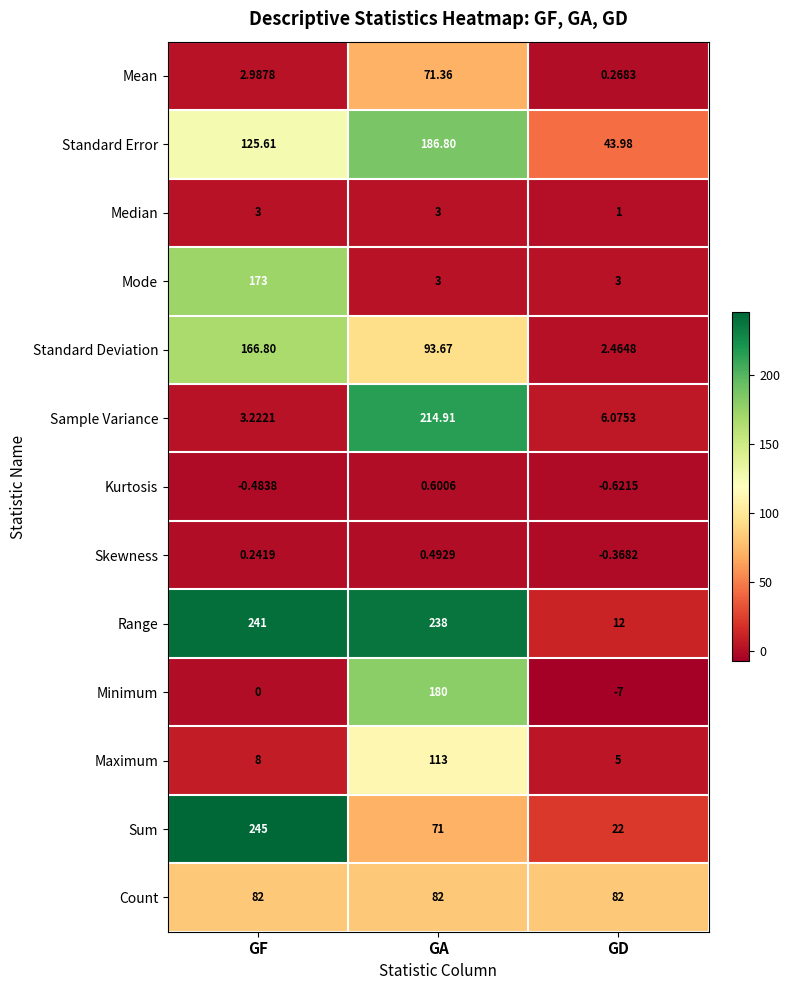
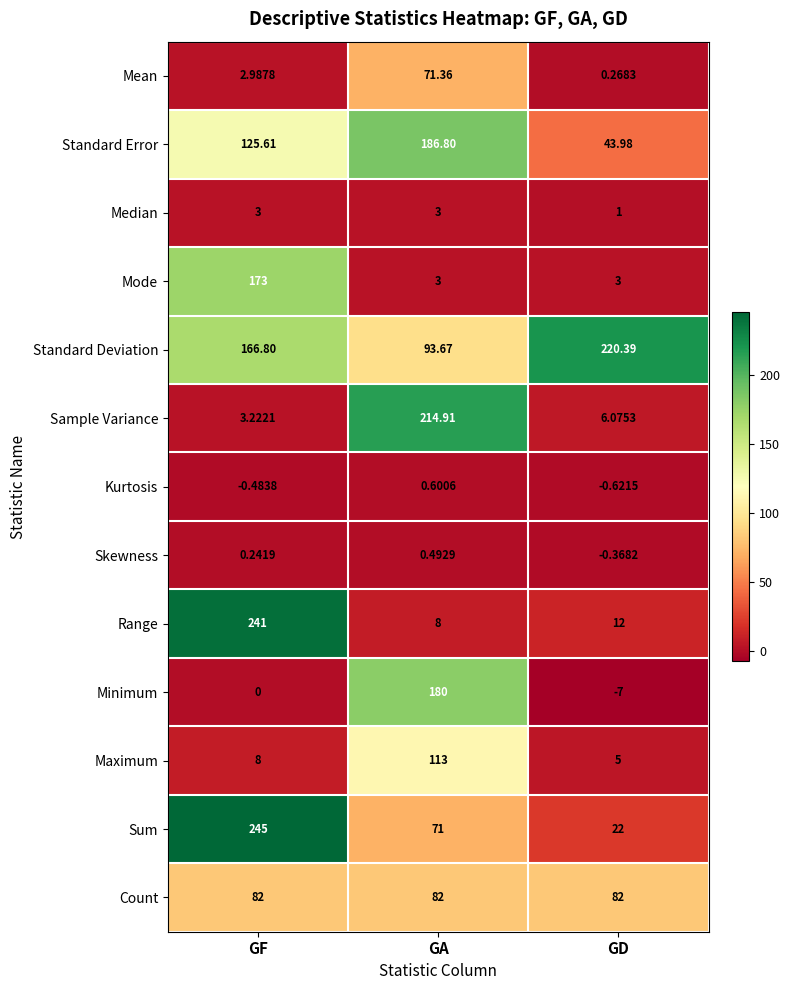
  {
    "Mean": {
      "GF": 2.9878,
      "GA": 71.36,
      "GD": 0.2683
    },
    "Standard Error": {
      "GF": 125.61,
      "GA": 186.80,
      "GD": 43.98
    },
    "Median": {
      "GF": 3,
      "GA": 3,
      "GD": 1
    },
    "Mode": {
      "GF": 173,
      "GA": 3,
      "GD": 3
    },
    "Standard Deviation": {
      "GF": 166.80,
      "GA": 93.67,
-     "GD": 2.4648
+     "GD": 220.39
    },
    "Sample Variance": {
      "GF": 3.2221,
      "GA": 214.91,
      "GD": 6.0753
    },
    "Kurtosis": {
      "GF": -0.4838,
      "GA": 0.6006,
      "GD": -0.6215
    },
    "Skewness": {
      "GF": 0.2419,
      "GA": 0.4929,
      "GD": -0.3682
    },
    "Range": {
      "GF": 241,
-     "GA": 238,
+     "GA": 8,
      "GD": 12
    },
    "Minimum": {
      "GF": 0,
      "GA": 180,
      "GD": -7
    },
    "Maximum": {
      "GF": 8,
      "GA": 113,
      "GD": 5
    },
    "Sum": {
      "GF": 245,
      "GA": 71,
      "GD": 22
    },
    "Count": {
      "GF": 82,
      "GA": 82,
      "GD": 82
    }
  }
